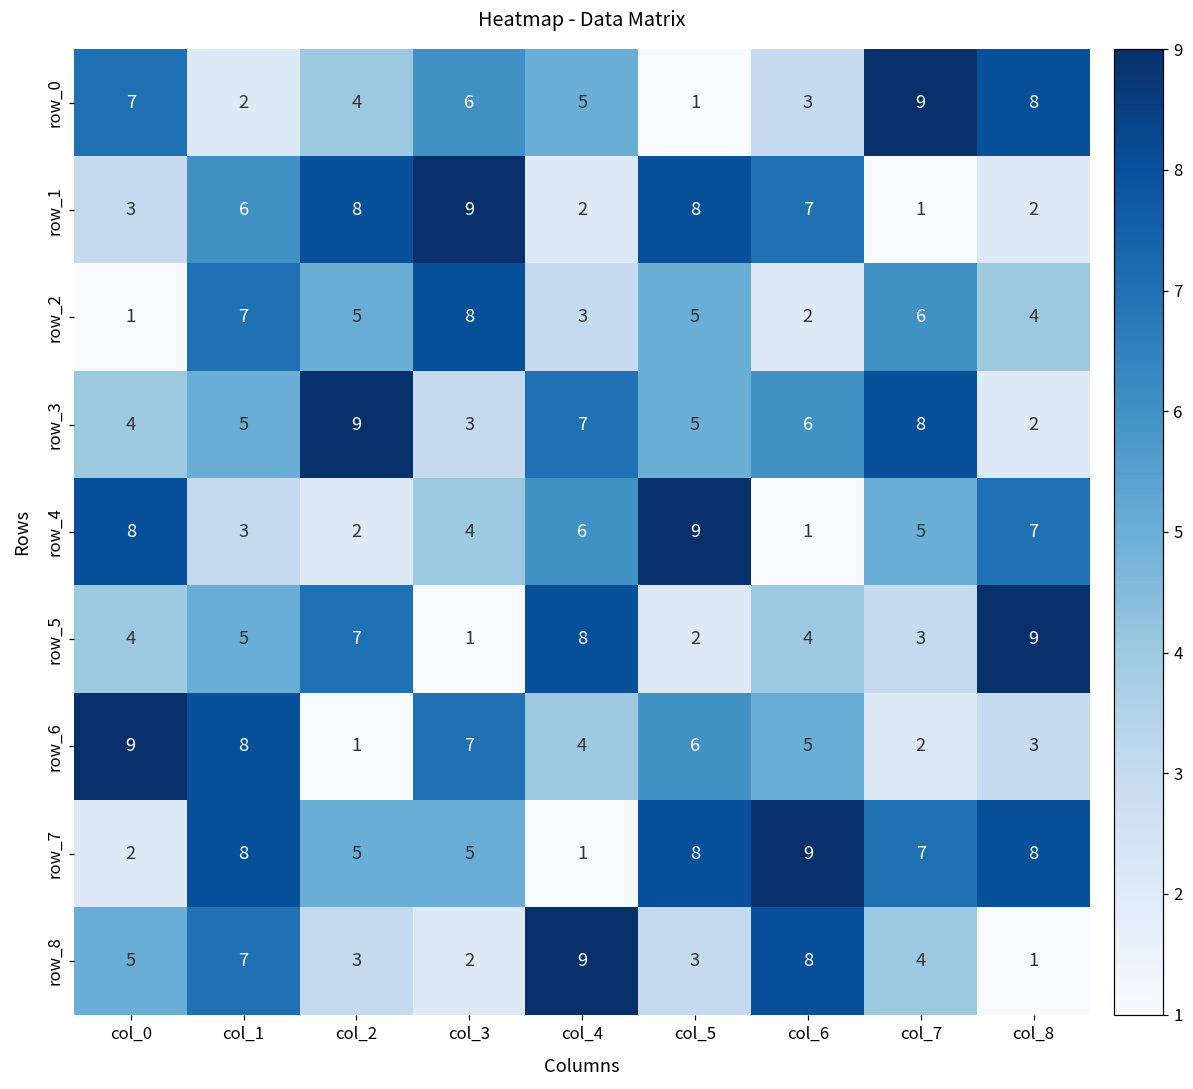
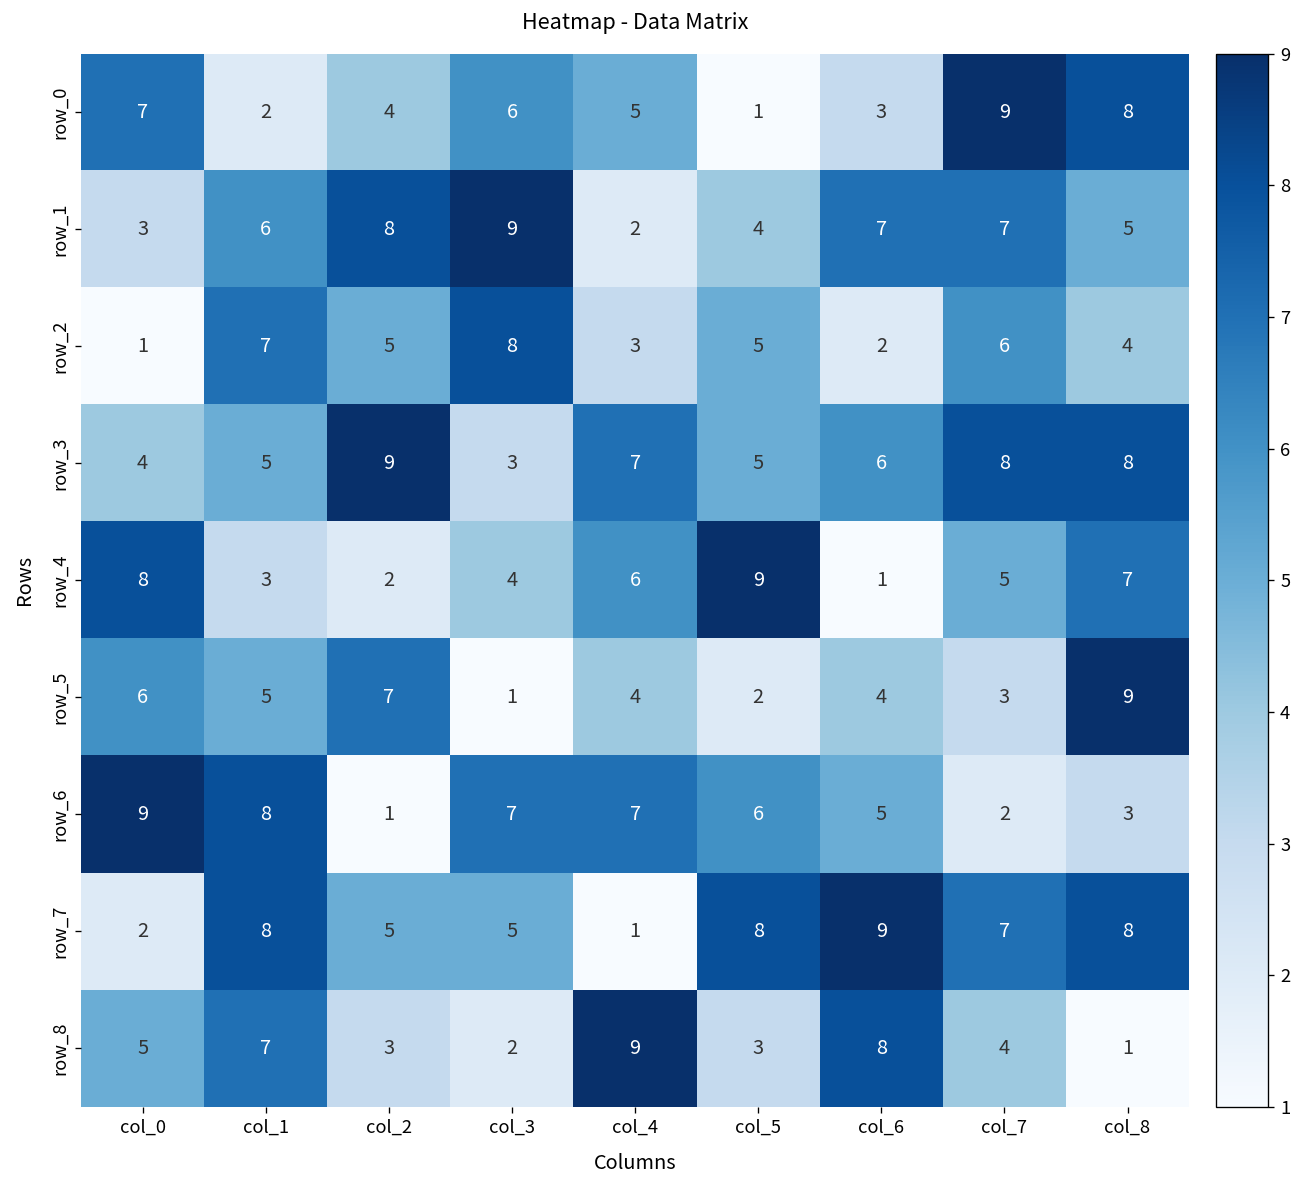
  {
    "row_0": {
      "col_0": 7,
      "col_1": 2,
      "col_2": 4,
      "col_3": 6,
      "col_4": 5,
      "col_5": 1,
      "col_6": 3,
      "col_7": 9,
      "col_8": 8
    },
    "row_1": {
      "col_0": 3,
      "col_1": 6,
      "col_2": 8,
      "col_3": 9,
      "col_4": 2,
-     "col_5": 8,
+     "col_5": 4,
      "col_6": 7,
-     "col_7": 1,
-     "col_8": 2
+     "col_7": 7,
+     "col_8": 5
    },
    "row_2": {
      "col_0": 1,
      "col_1": 7,
      "col_2": 5,
      "col_3": 8,
      "col_4": 3,
      "col_5": 5,
      "col_6": 2,
      "col_7": 6,
      "col_8": 4
    },
    "row_3": {
      "col_0": 4,
      "col_1": 5,
      "col_2": 9,
      "col_3": 3,
      "col_4": 7,
      "col_5": 5,
      "col_6": 6,
      "col_7": 8,
-     "col_8": 2
+     "col_8": 8
    },
    "row_4": {
      "col_0": 8,
      "col_1": 3,
      "col_2": 2,
      "col_3": 4,
      "col_4": 6,
      "col_5": 9,
      "col_6": 1,
      "col_7": 5,
      "col_8": 7
    },
    "row_5": {
-     "col_0": 4,
+     "col_0": 6,
      "col_1": 5,
      "col_2": 7,
      "col_3": 1,
-     "col_4": 8,
+     "col_4": 4,
      "col_5": 2,
      "col_6": 4,
      "col_7": 3,
      "col_8": 9
    },
    "row_6": {
      "col_0": 9,
      "col_1": 8,
      "col_2": 1,
      "col_3": 7,
-     "col_4": 4,
+     "col_4": 7,
      "col_5": 6,
      "col_6": 5,
      "col_7": 2,
      "col_8": 3
    },
    "row_7": {
      "col_0": 2,
      "col_1": 8,
      "col_2": 5,
      "col_3": 5,
      "col_4": 1,
      "col_5": 8,
      "col_6": 9,
      "col_7": 7,
      "col_8": 8
    },
    "row_8": {
      "col_0": 5,
      "col_1": 7,
      "col_2": 3,
      "col_3": 2,
      "col_4": 9,
      "col_5": 3,
      "col_6": 8,
      "col_7": 4,
      "col_8": 1
    }
  }
